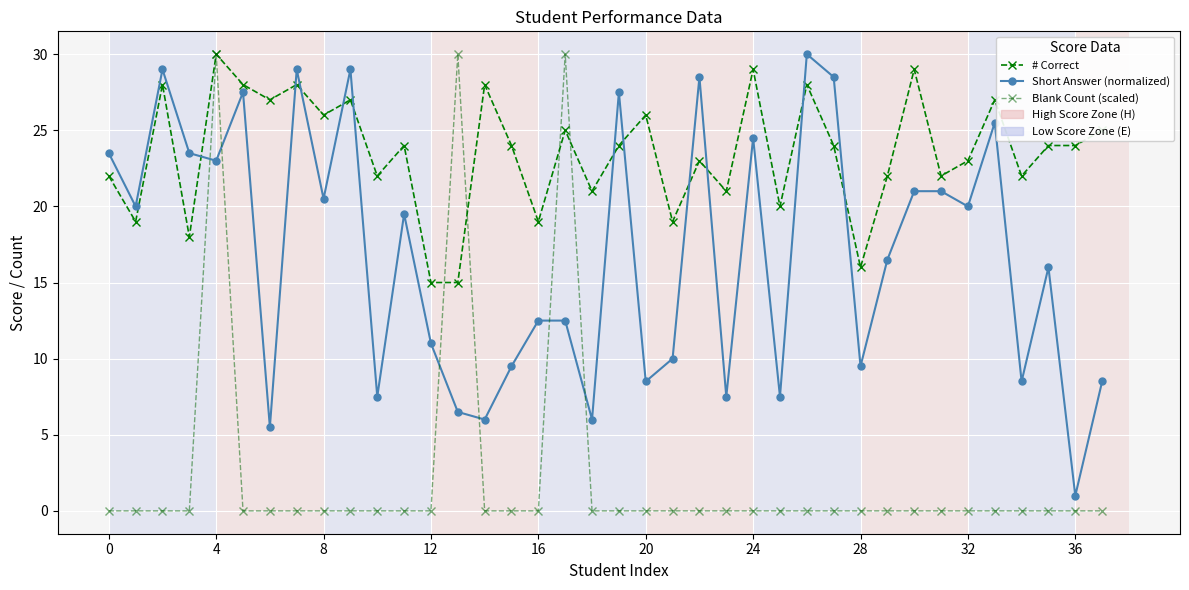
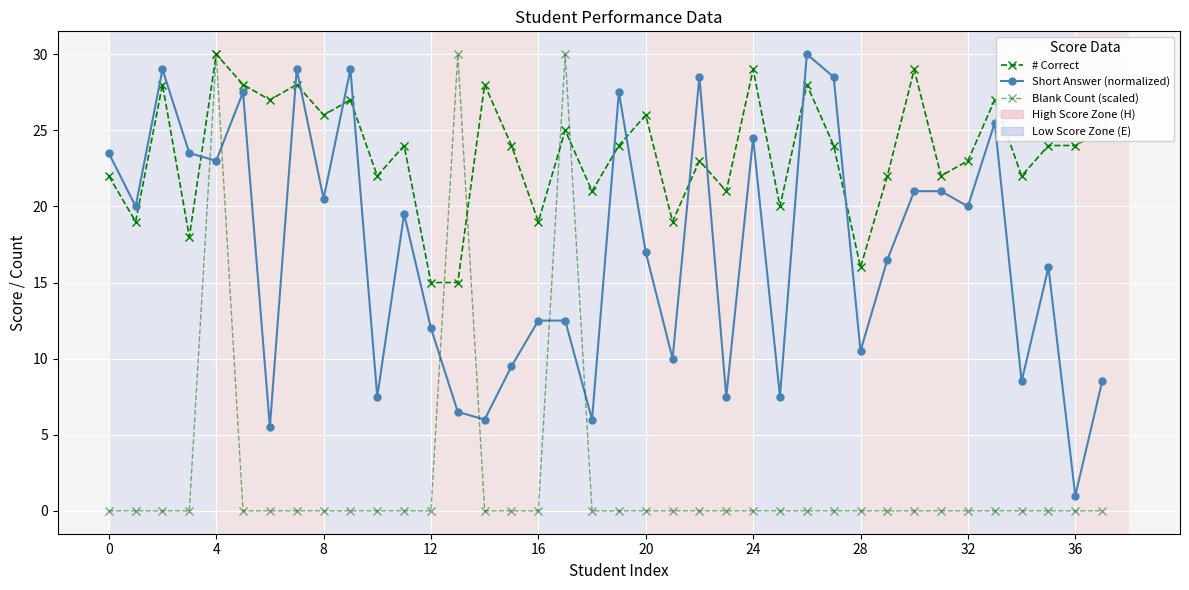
  {
    "Short Answer (normalized)": {
      "0": 23.5,
      "4": 23.0,
      "8": 20.5,
-     "12": 11.0,
+     "12": 12.0,
      "16": 12.5,
-     "20": 8.5,
+     "20": 17.0,
      "24": 24.5,
-     "28": 9.5,
+     "28": 10.5,
      "32": 20.0,
      "36": 1.0
    }
  }
